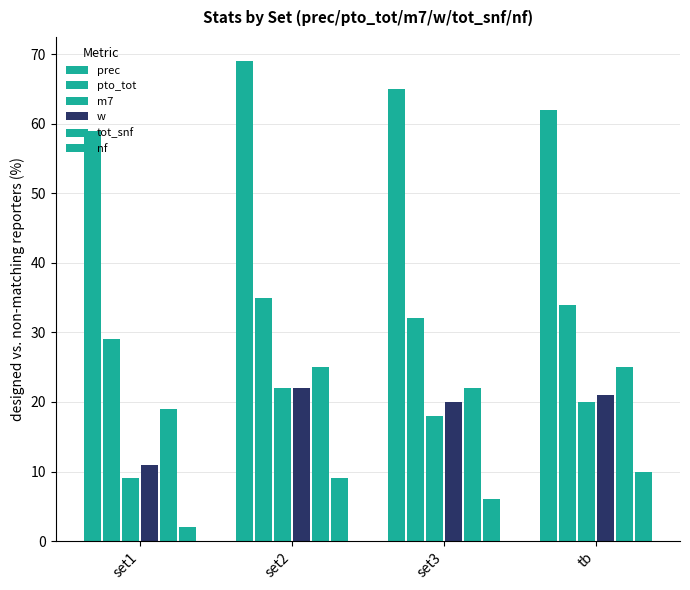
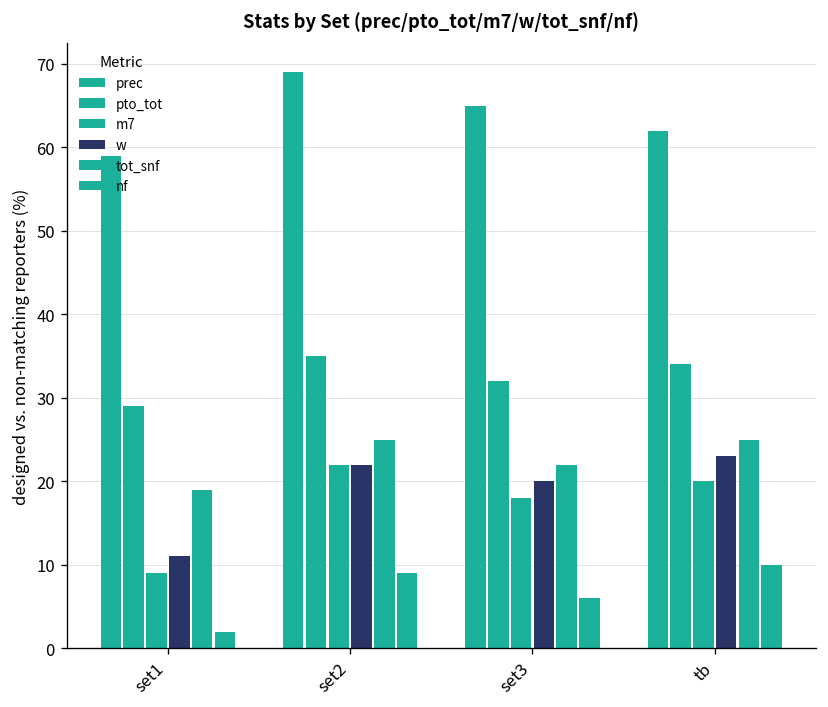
  {
    "w": {
      "set1": 11,
      "set2": 22,
      "set3": 20,
-     "tb": 21
+     "tb": 23
    }
  }
